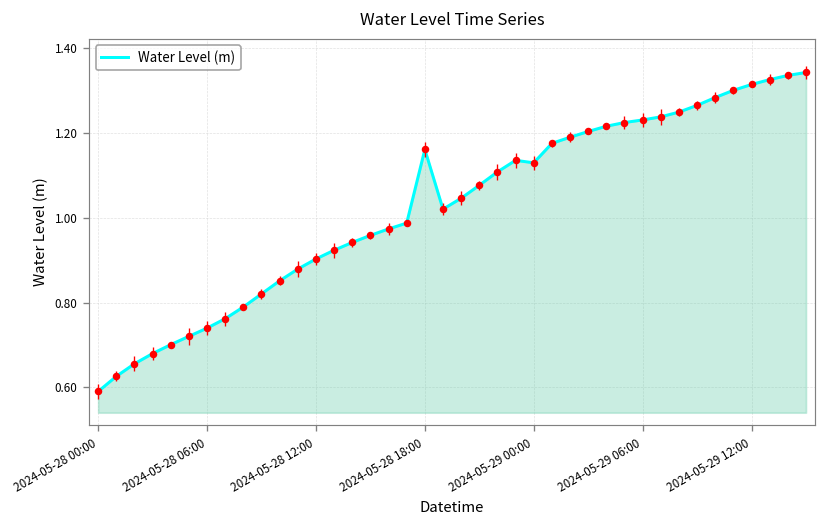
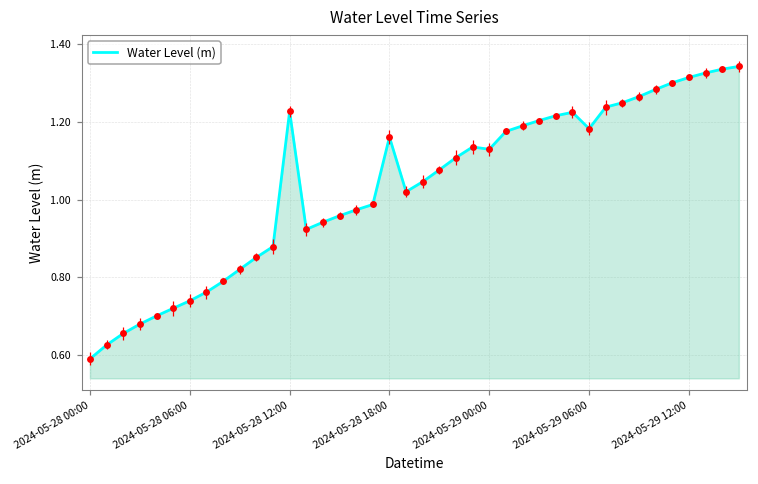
  {
    "2024-05-28 00:00": 0.59,
    "2024-05-28 06:00": 0.74,
-   "2024-05-28 12:00": 0.90,
+   "2024-05-28 12:00": 1.23,
    "2024-05-28 18:00": 1.16,
    "2024-05-29 00:00": 1.13,
-   "2024-05-29 06:00": 1.23,
+   "2024-05-29 06:00": 1.18,
    "2024-05-29 12:00": 1.31
  }
